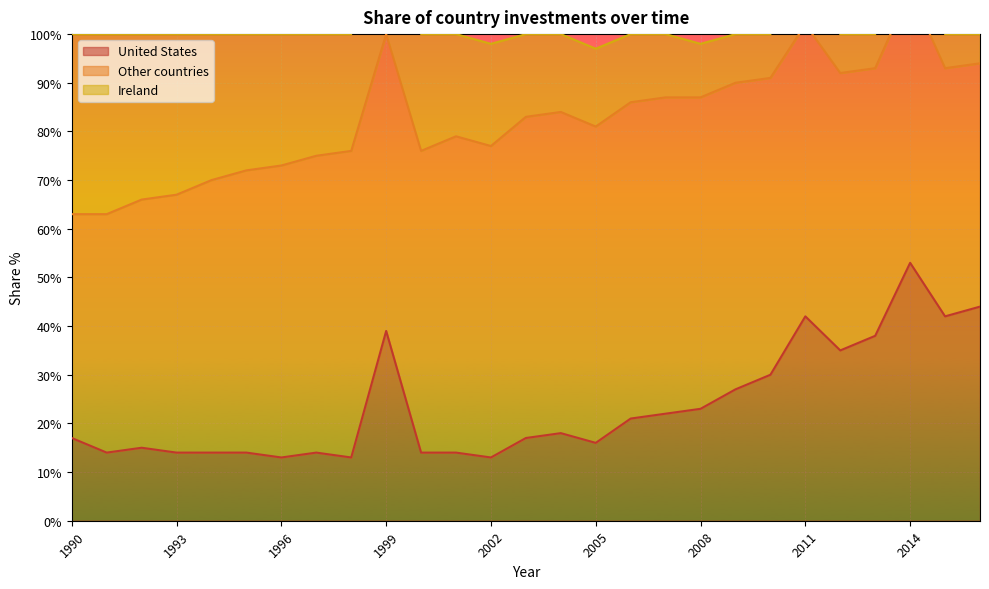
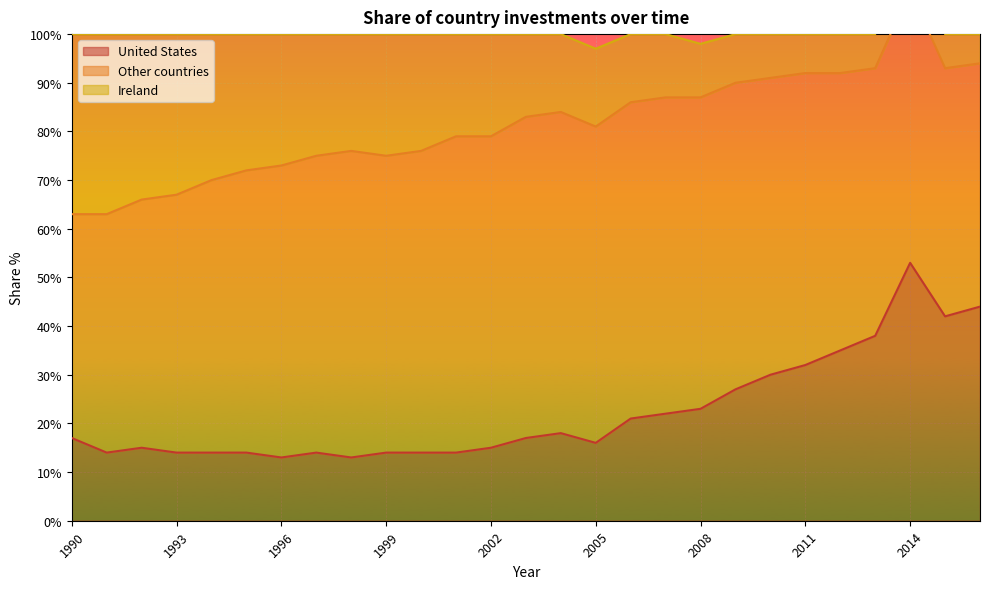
  {
    "United States": {
      "1990": "17%",
      "1993": "14%",
      "1996": "13%",
-     "1999": "39%",
-     "2002": "13%",
+     "1999": "14%",
+     "2002": "15%",
      "2005": "16%",
      "2008": "23%",
-     "2011": "42%",
+     "2011": "32%",
      "2014": "53%"
    }
  }
